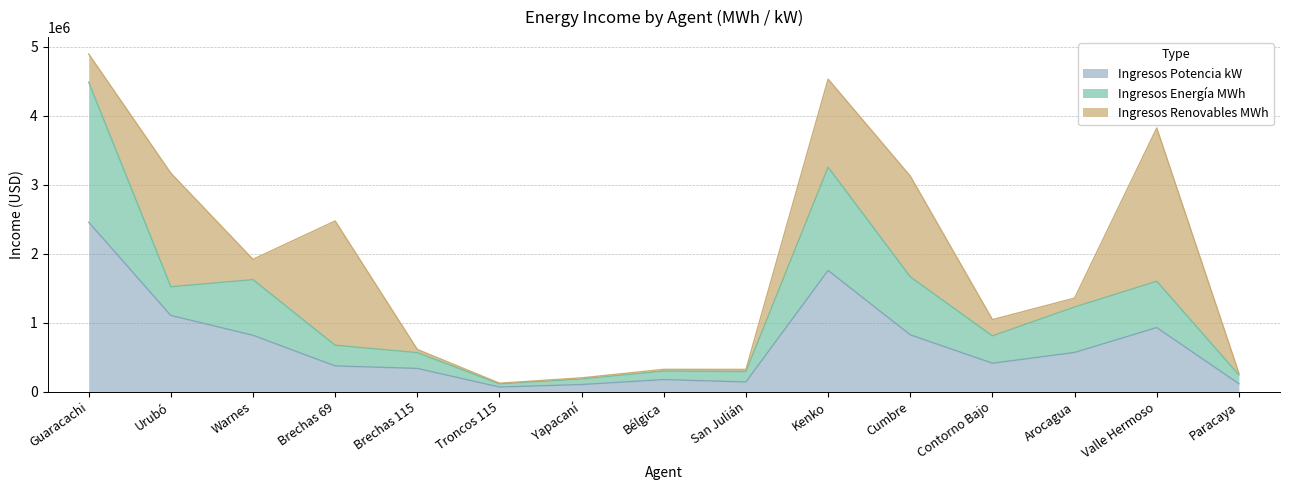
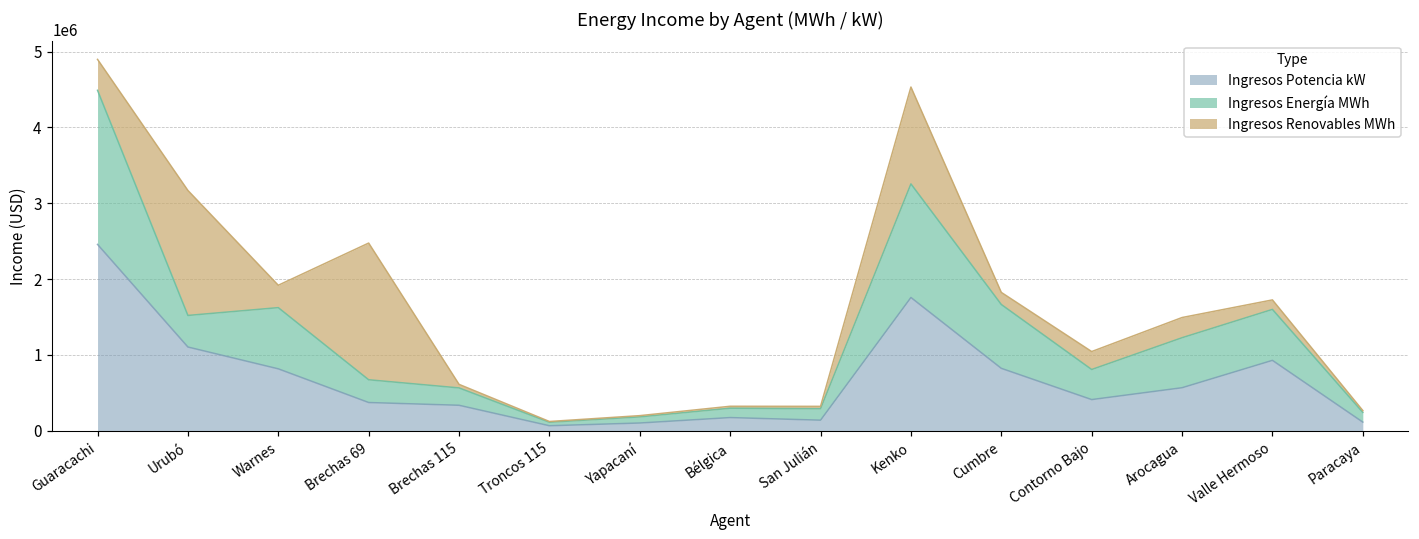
  {
    "Ingresos Renovables MWh": {
      "Guaracachi": 400000,
      "Urubó": 1600000,
      "Warnes": 300000,
      "Brechas 69": 1800000,
      "Brechas 115": 0,
      "Kenko": 1300000,
-     "Cumbre": 1500000,
+     "Cumbre": 200000,
      "Contorno Bajo": 200000,
-     "Arocagua": 100000,
-     "Valle Hermoso": 2200000
+     "Arocagua": 300000,
+     "Valle Hermoso": 100000
    }
  }
